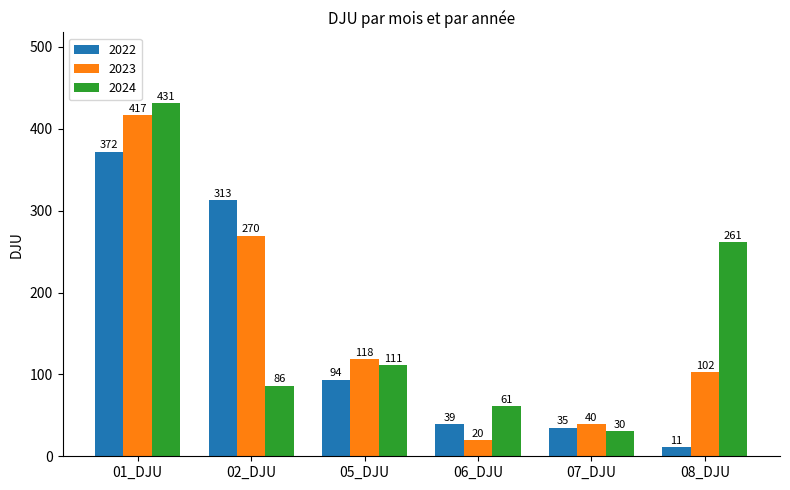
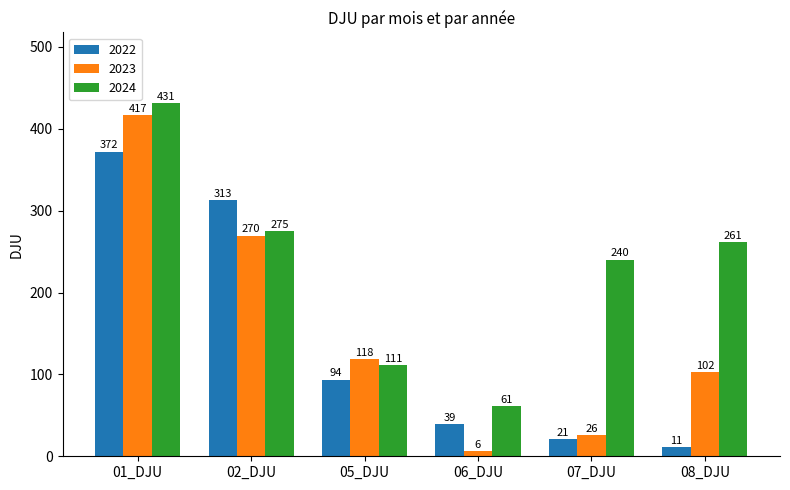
  {
    "2022": {
      "01_DJU": 372,
      "02_DJU": 313,
      "05_DJU": 94,
      "06_DJU": 39,
-     "07_DJU": 35,
+     "07_DJU": 21,
      "08_DJU": 11
    },
    "2023": {
      "01_DJU": 417,
      "02_DJU": 270,
      "05_DJU": 118,
-     "06_DJU": 20,
-     "07_DJU": 40,
+     "06_DJU": 6,
+     "07_DJU": 26,
      "08_DJU": 102
    },
    "2024": {
      "01_DJU": 431,
-     "02_DJU": 86,
+     "02_DJU": 275,
      "05_DJU": 111,
      "06_DJU": 61,
-     "07_DJU": 30,
+     "07_DJU": 240,
      "08_DJU": 261
    }
  }
